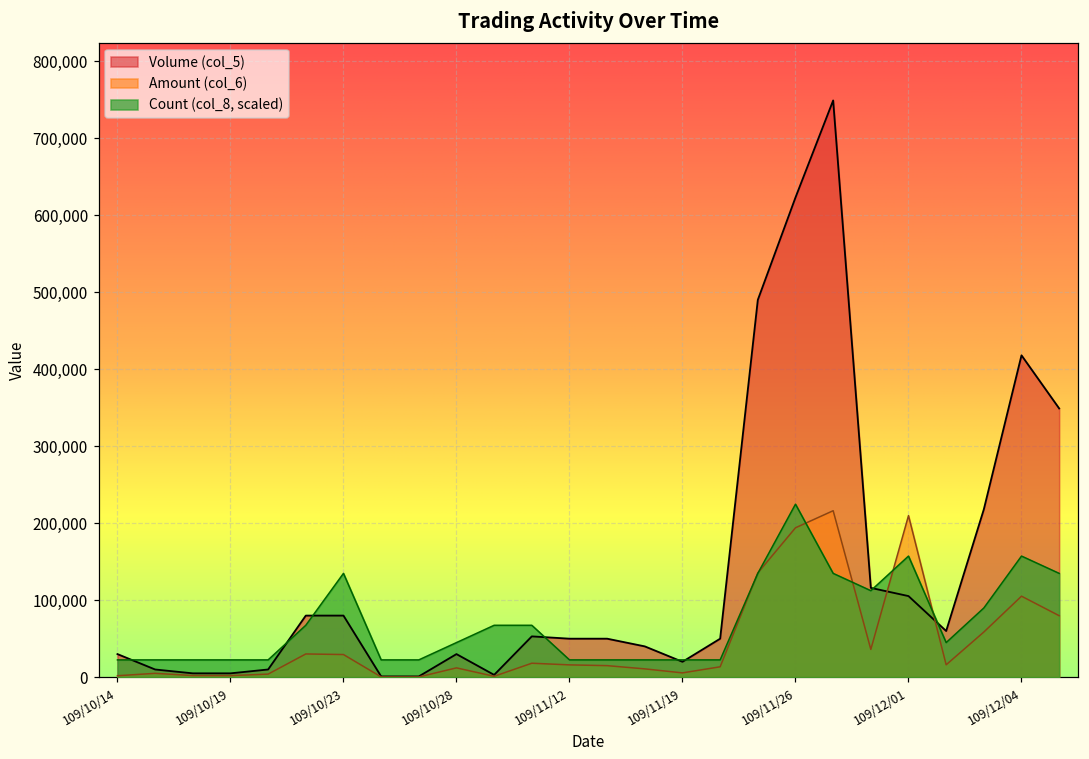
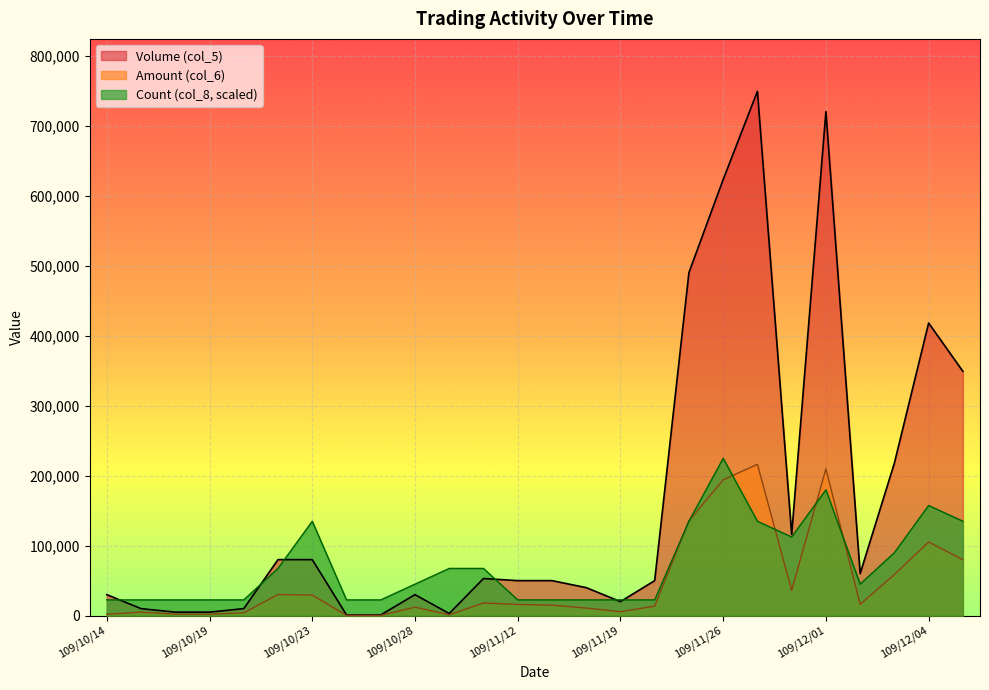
  {
    "Volume (col_5)": {
      "109/10/14": "30,000",
      "109/10/23": "80,000",
      "109/10/28": "30,000",
      "109/11/12": "50,000",
      "109/11/26": "620,000",
-     "109/12/01": "110,000",
+     "109/12/01": "720,000",
      "109/12/04": "420,000"
    },
    "Amount (col_6)": {
      "109/10/14": "0",
      "109/10/23": "30,000",
      "109/10/28": "10,000",
      "109/11/12": "20,000",
      "109/11/19": "10,000",
      "109/11/26": "190,000",
      "109/12/01": "210,000",
      "109/12/04": "110,000"
    },
    "Count (col_8, scaled)": {
      "109/10/14": "20,000",
      "109/10/19": "20,000",
      "109/10/23": "130,000",
      "109/10/28": "40,000",
      "109/11/12": "20,000",
      "109/11/26": "220,000",
-     "109/12/01": "160,000",
+     "109/12/01": "180,000",
      "109/12/04": "160,000"
    }
  }
